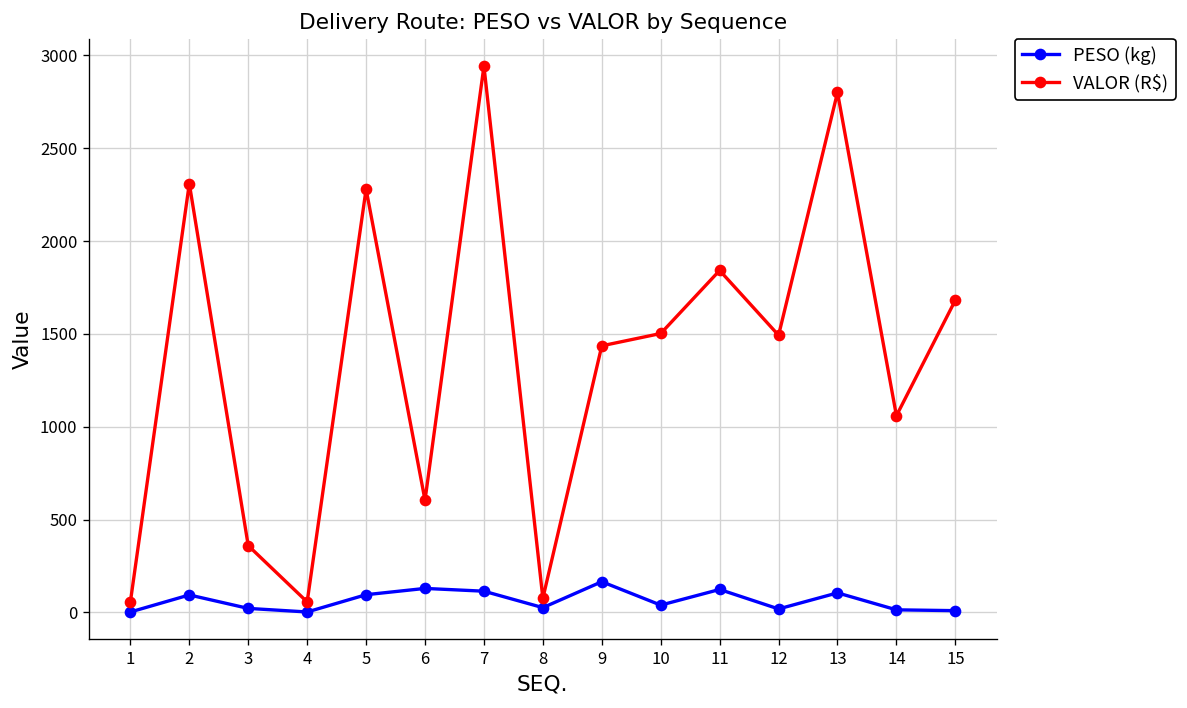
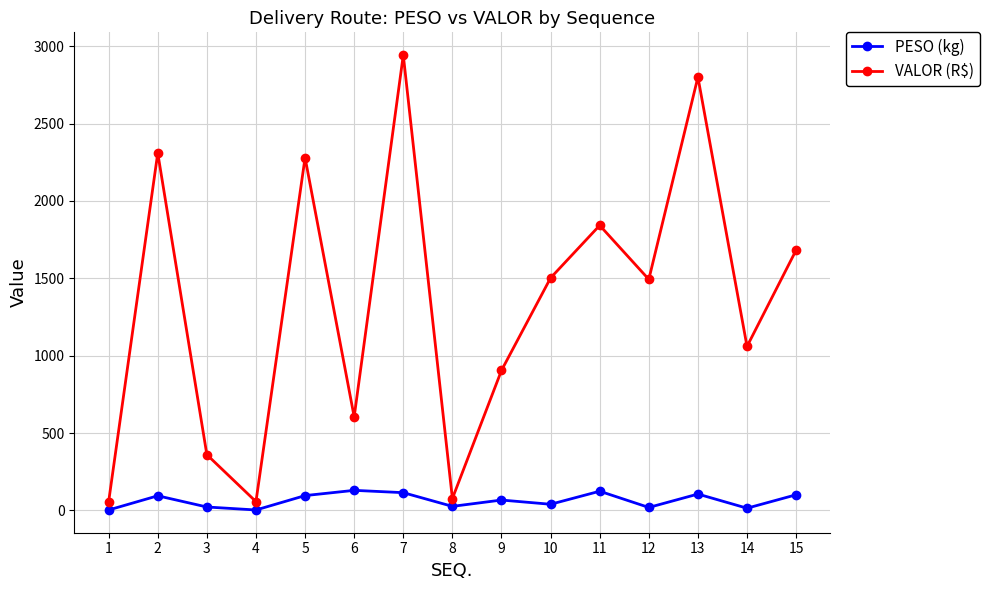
  {
    "PESO (kg)": {
      "1": 0,
      "2": 90,
      "3": 20,
      "4": 0,
      "5": 100,
      "6": 130,
      "7": 110,
      "8": 30,
-     "9": 170,
+     "9": 70,
      "10": 40,
      "11": 120,
      "12": 20,
      "13": 110,
      "14": 10,
-     "15": 10
+     "15": 100
    },
    "VALOR (R$)": {
      "1": 60,
      "2": 2310,
      "3": 360,
      "4": 60,
      "5": 2280,
      "6": 600,
      "7": 2940,
      "8": 80,
-     "9": 1440,
+     "9": 900,
      "10": 1500,
      "11": 1840,
      "12": 1490,
      "13": 2800,
      "14": 1060,
      "15": 1680
    }
  }
